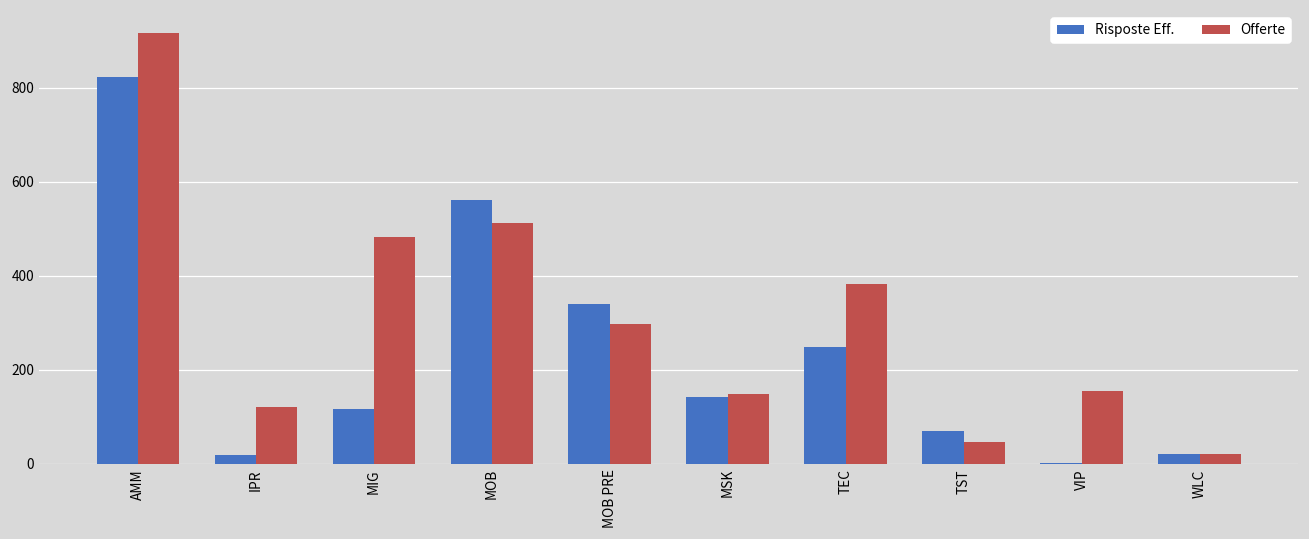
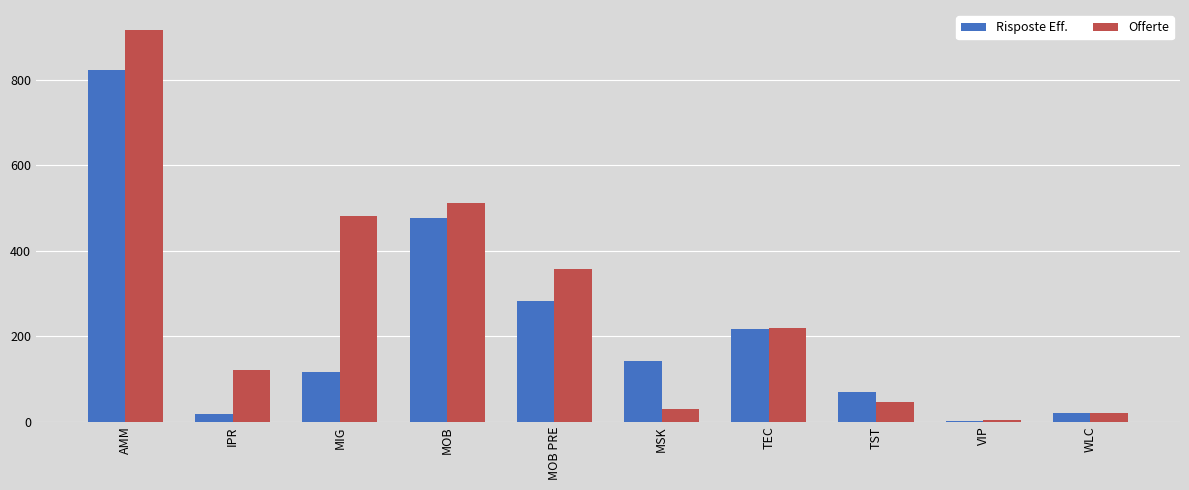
  {
    "Risposte Eff.": {
      "AMM": 820,
      "IPR": 20,
      "MIG": 120,
-     "MOB": 560,
-     "MOB PRE": 340,
+     "MOB": 480,
+     "MOB PRE": 280,
      "MSK": 140,
-     "TEC": 250,
+     "TEC": 220,
      "TST": 70,
      "WLC": 20
    },
    "Offerte": {
      "AMM": 920,
      "IPR": 120,
      "MIG": 480,
      "MOB": 510,
-     "MOB PRE": 300,
-     "MSK": 150,
-     "TEC": 380,
+     "MOB PRE": 360,
+     "MSK": 30,
+     "TEC": 220,
      "TST": 50,
-     "VIP": 160,
+     "VIP": 0,
      "WLC": 20
    }
  }
